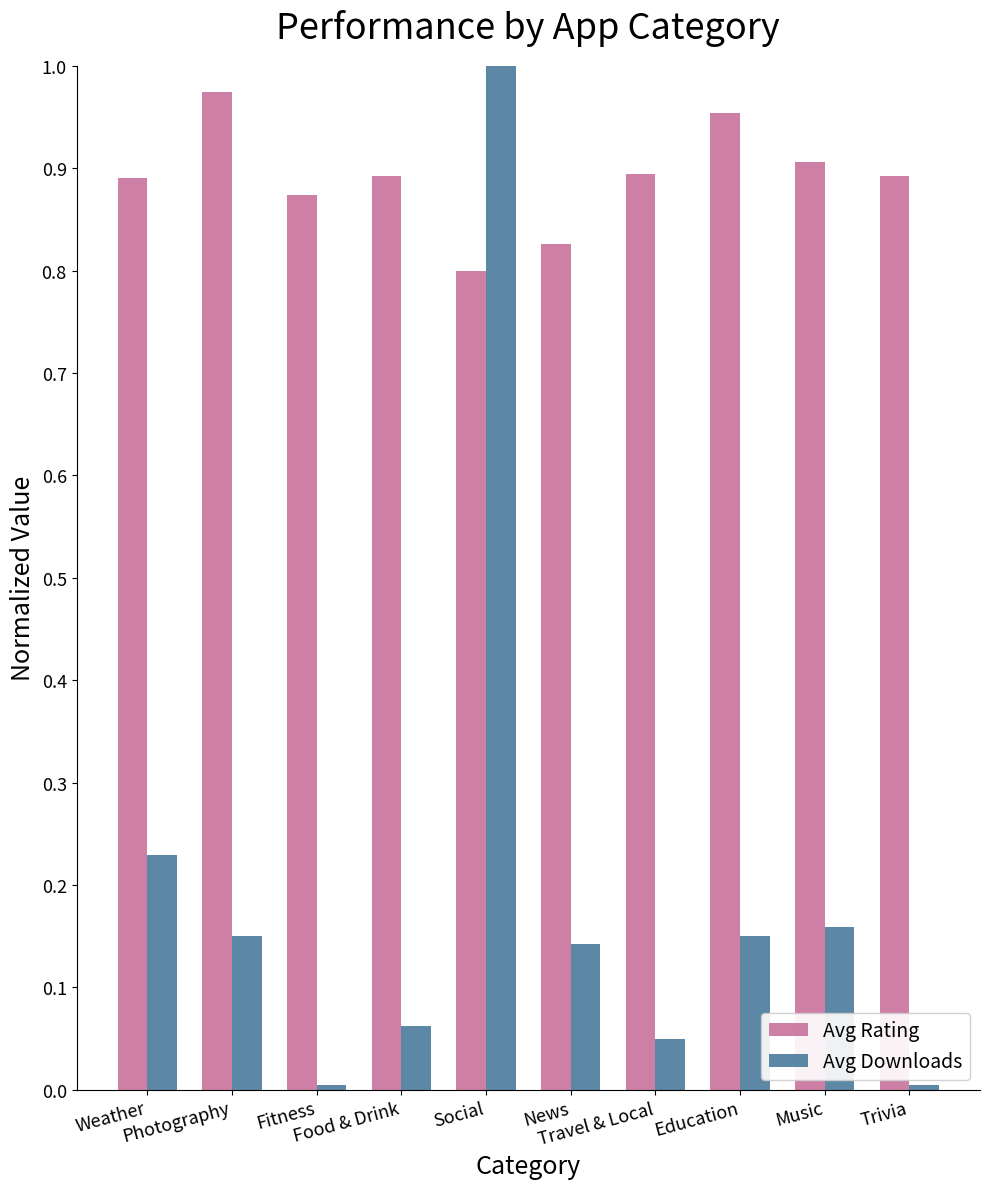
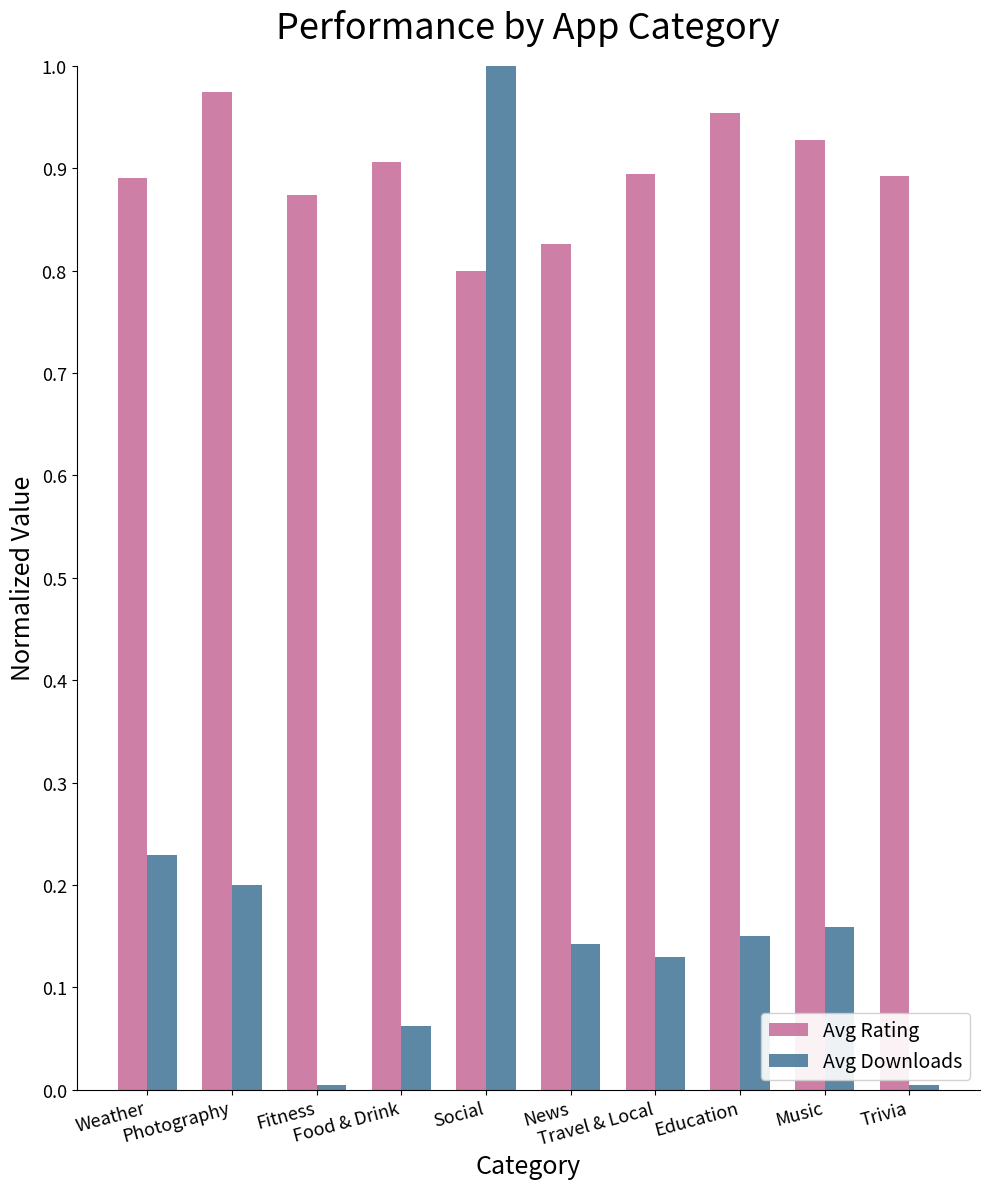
  {
    "Avg Rating": {
      "Weather": 0.890,
      "Photography": 0.974,
      "Fitness": 0.874,
-     "Food & Drink": 0.892,
+     "Food & Drink": 0.906,
      "Social": 0.800,
      "News": 0.826,
      "Travel & Local": 0.894,
      "Education": 0.954,
-     "Music": 0.906,
+     "Music": 0.928,
      "Trivia": 0.892
    },
    "Avg Downloads": {
      "Weather": 0.229,
-     "Photography": 0.150,
+     "Photography": 0.200,
      "Fitness": 0.005,
      "Food & Drink": 0.063,
      "Social": 1.000,
      "News": 0.142,
-     "Travel & Local": 0.050,
+     "Travel & Local": 0.130,
      "Education": 0.150,
      "Music": 0.159,
      "Trivia": 0.005
    }
  }
